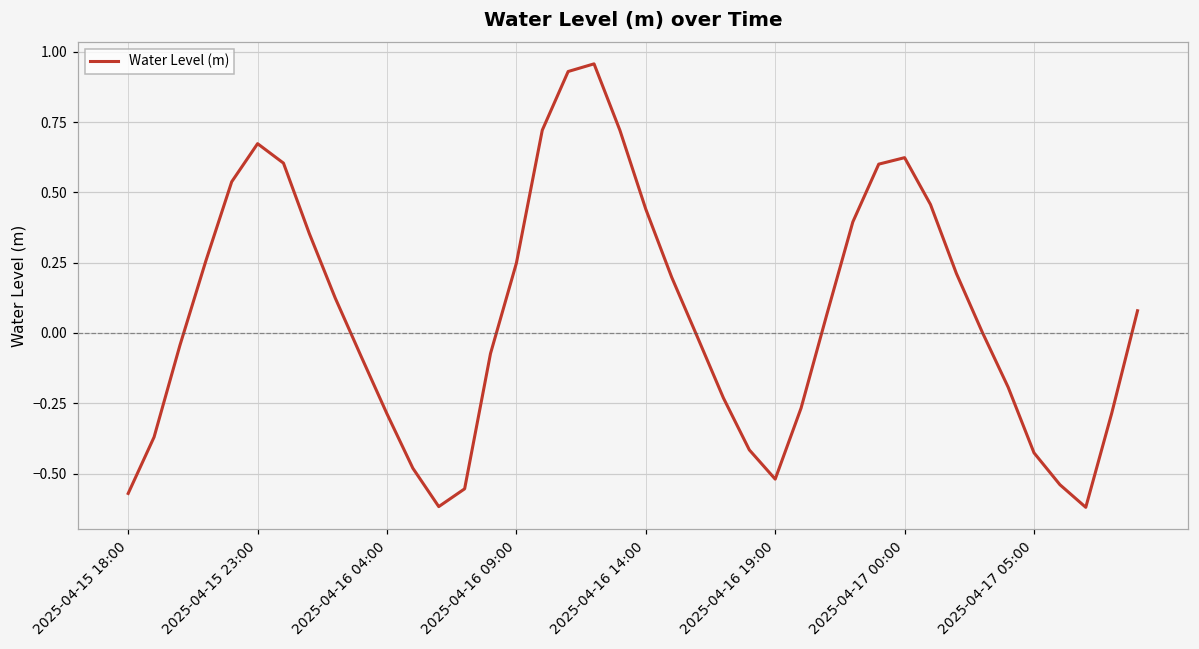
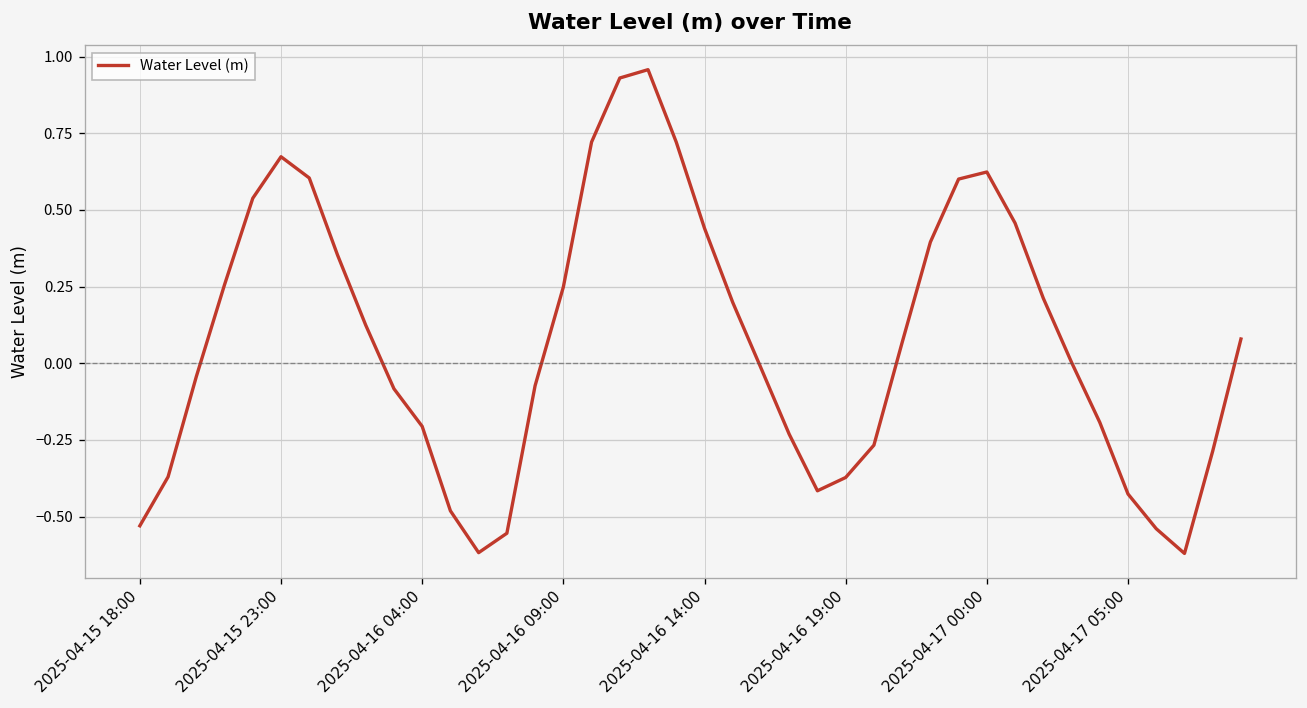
  {
-   "2025-04-15 18:00": -0.57,
+   "2025-04-15 18:00": -0.53,
    "2025-04-15 23:00": 0.67,
-   "2025-04-16 04:00": -0.29,
+   "2025-04-16 04:00": -0.21,
    "2025-04-16 09:00": 0.25,
    "2025-04-16 14:00": 0.44,
-   "2025-04-16 19:00": -0.52,
+   "2025-04-16 19:00": -0.37,
    "2025-04-17 00:00": 0.62,
    "2025-04-17 05:00": -0.43
  }
